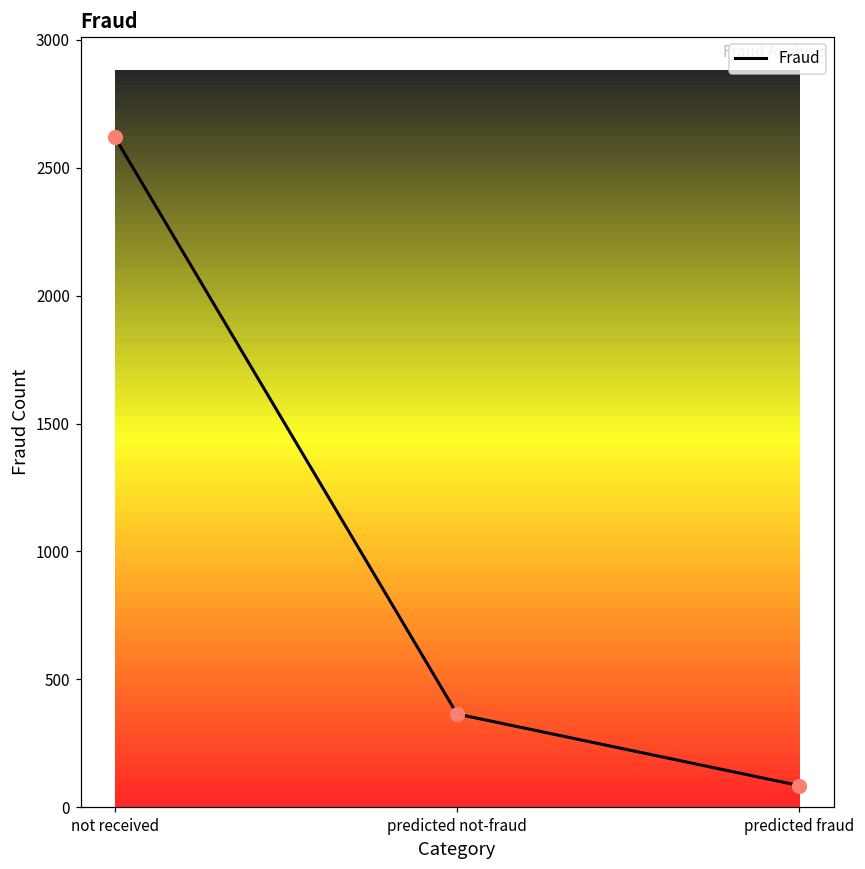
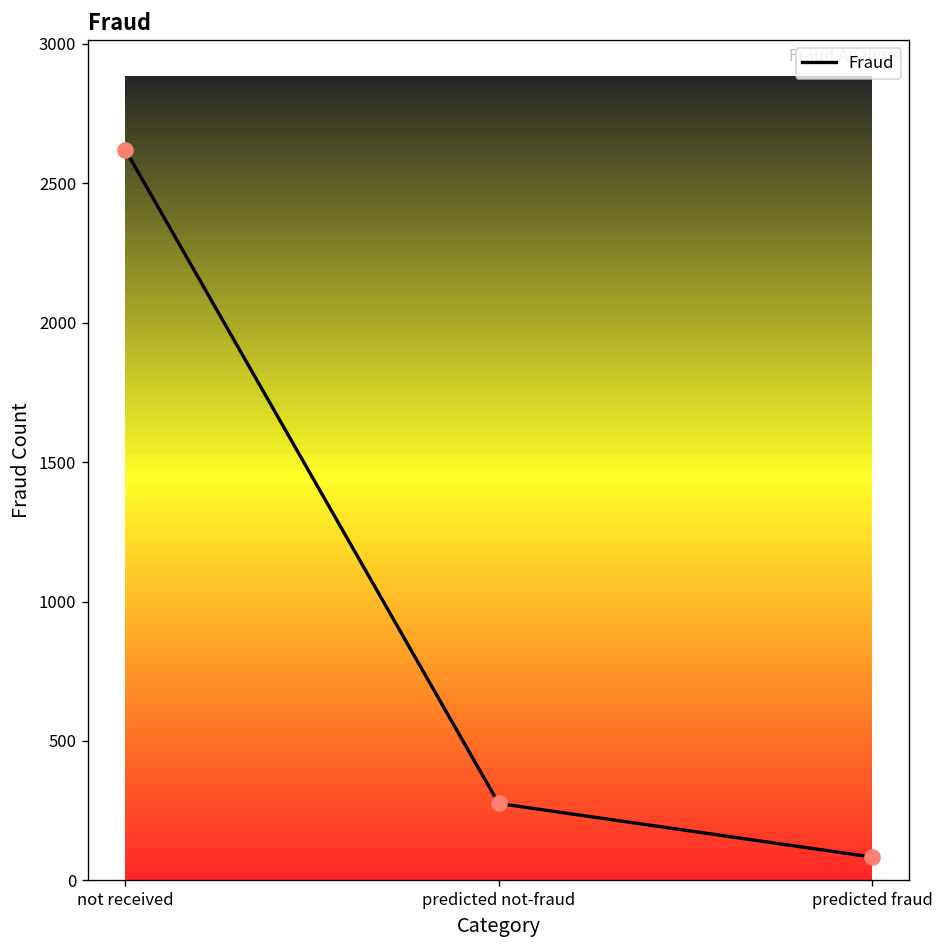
  {
    "not received": 2620,
-   "predicted not-fraud": 360,
+   "predicted not-fraud": 280,
    "predicted fraud": 80
  }
